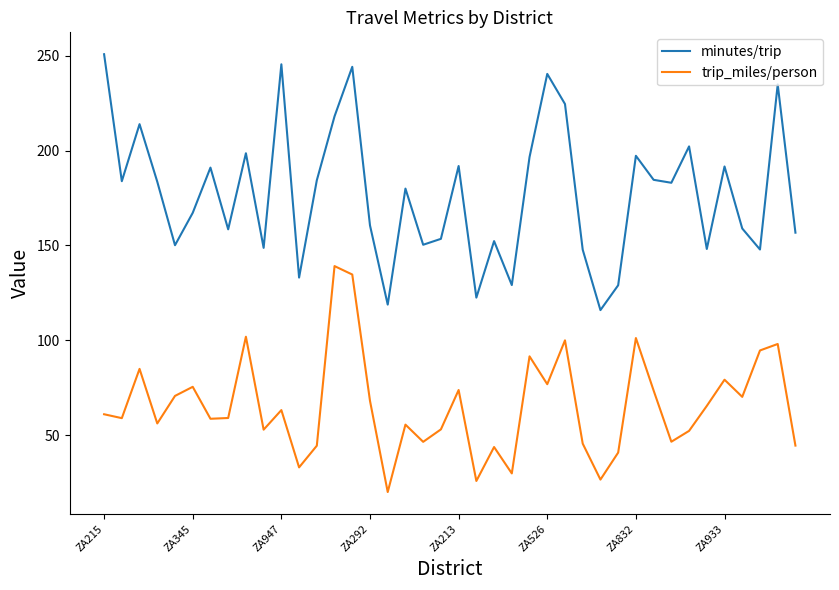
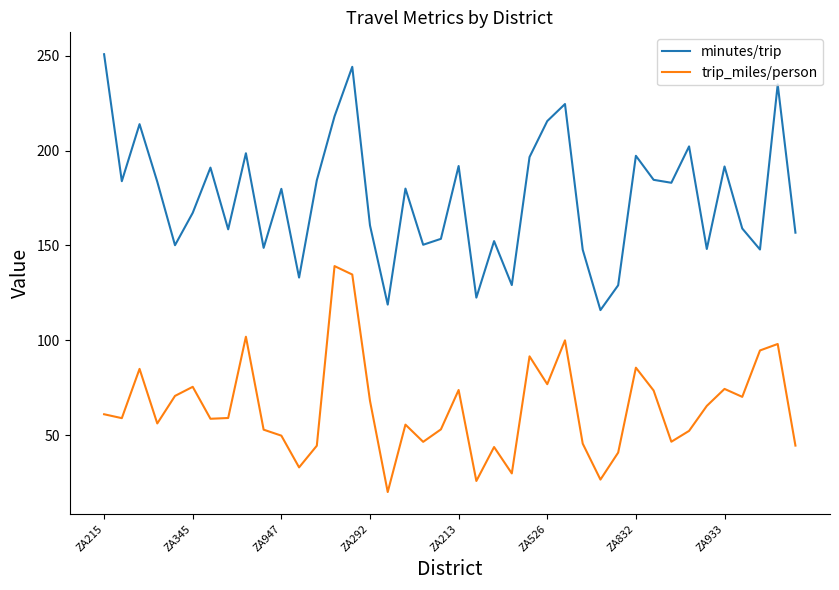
  {
    "minutes/trip": {
      "ZA215": 251,
      "ZA345": 167,
-     "ZA947": 245,
+     "ZA947": 180,
      "ZA292": 161,
      "ZA213": 192,
-     "ZA526": 240,
+     "ZA526": 216,
      "ZA832": 197,
      "ZA933": 192
    },
    "trip_miles/person": {
      "ZA215": 61,
      "ZA345": 75,
-     "ZA947": 63,
+     "ZA947": 50,
      "ZA292": 68,
      "ZA213": 74,
      "ZA526": 77,
-     "ZA832": 101,
-     "ZA933": 79
+     "ZA832": 86,
+     "ZA933": 74
    }
  }
